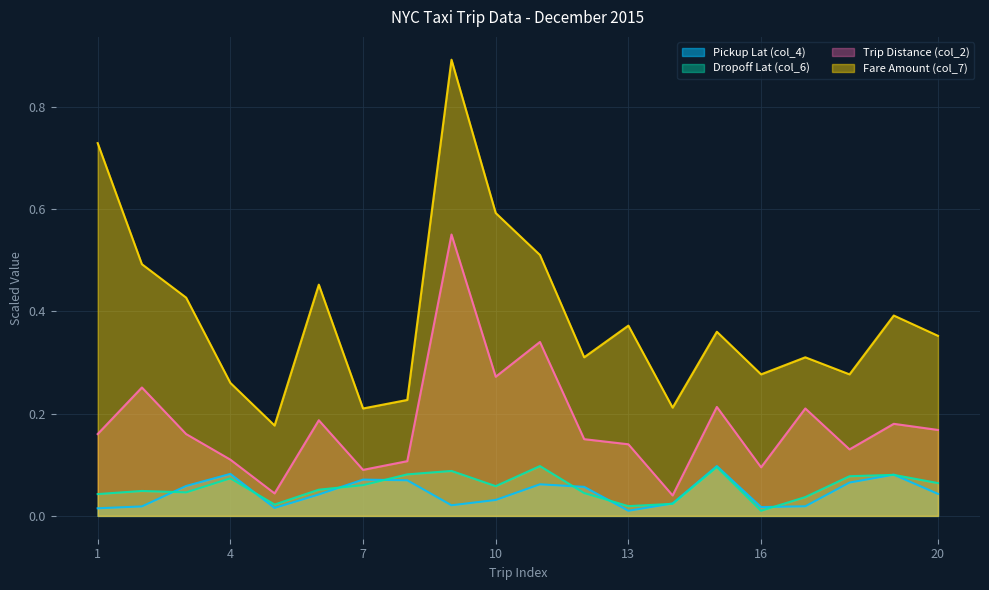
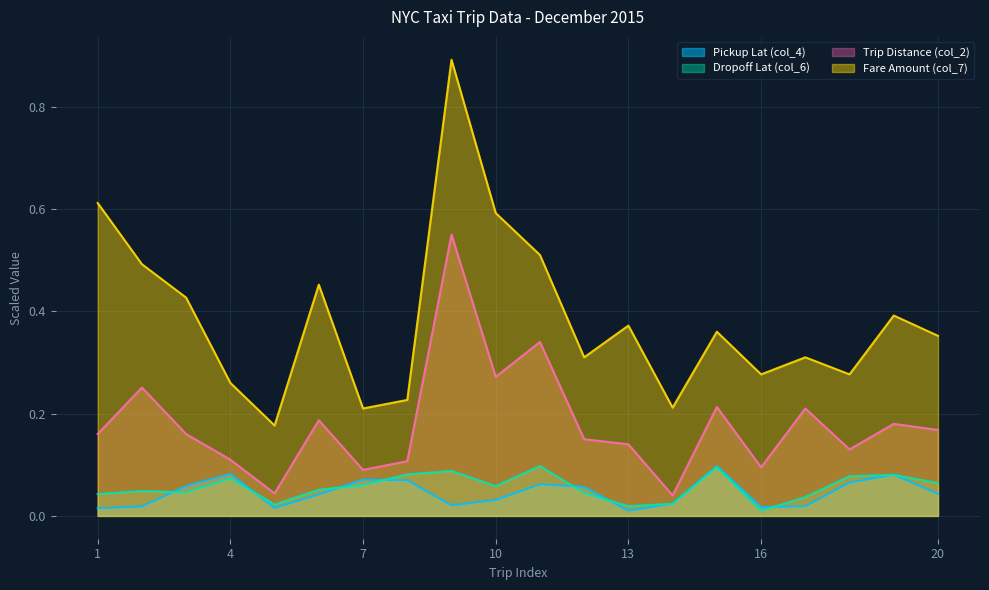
  {
    "Pickup Lat (col_4)": {
      "1": 0.01,
      "4": 0.08,
      "7": 0.07,
      "10": 0.03,
      "13": 0.01,
      "16": 0.02,
      "20": 0.04
    },
    "Dropoff Lat (col_6)": {
      "1": 0.04,
      "4": 0.07,
      "7": 0.06,
      "10": 0.06,
      "13": 0.02,
      "16": 0.01,
      "20": 0.06
    },
    "Trip Distance (col_2)": {
      "1": 0.16,
      "4": 0.11,
      "7": 0.09,
      "10": 0.27,
      "13": 0.14,
      "16": 0.10,
      "20": 0.17
    },
    "Fare Amount (col_7)": {
-     "1": 0.73,
+     "1": 0.61,
      "4": 0.26,
      "7": 0.21,
      "10": 0.59,
      "13": 0.37,
      "16": 0.28,
      "20": 0.35
    }
  }
